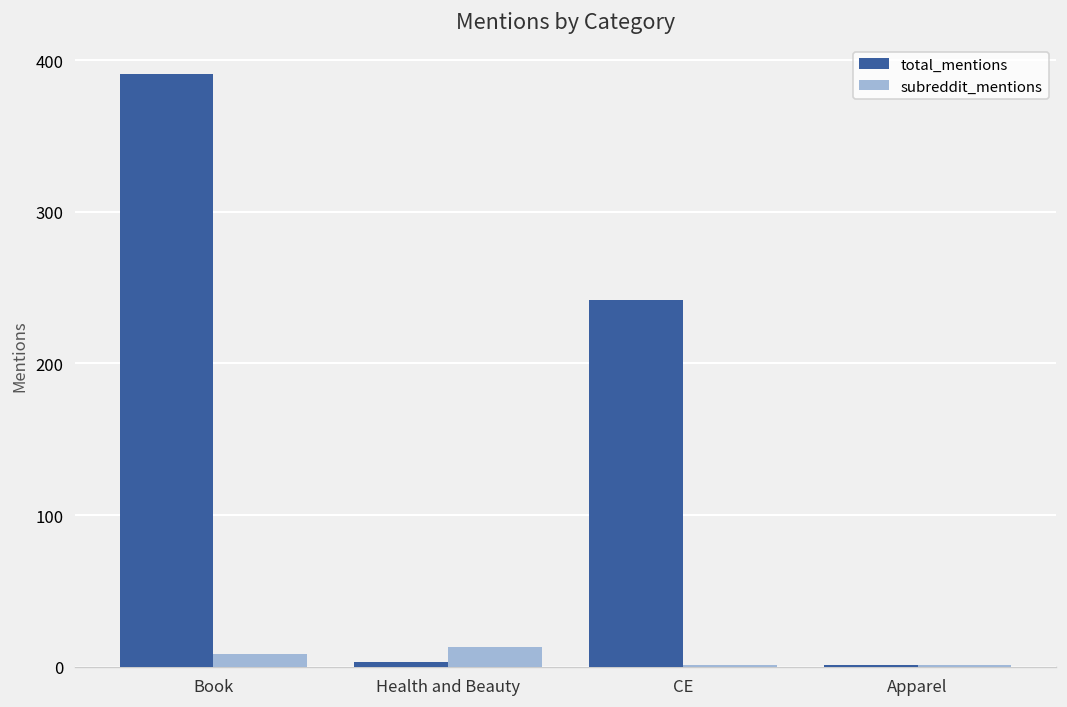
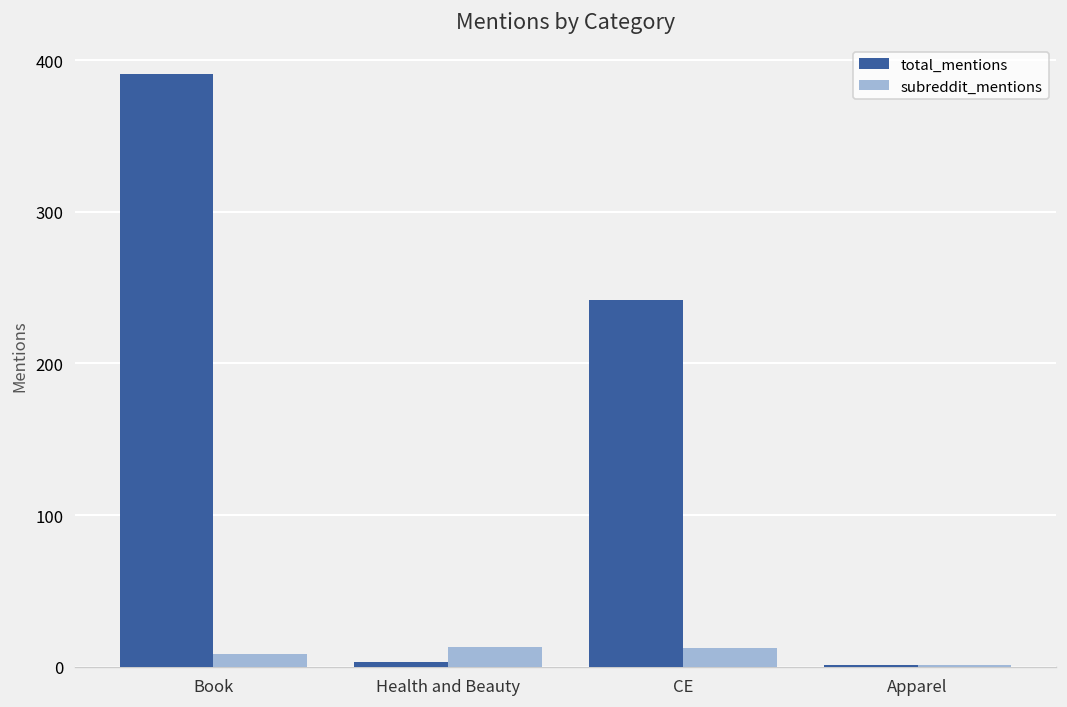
  {
    "total_mentions": {
      "Book": 391,
      "Health and Beauty": 3,
      "CE": 242
    },
    "subreddit_mentions": {
      "Book": 8,
      "Health and Beauty": 13,
-     "CE": 1
+     "CE": 12
    }
  }
